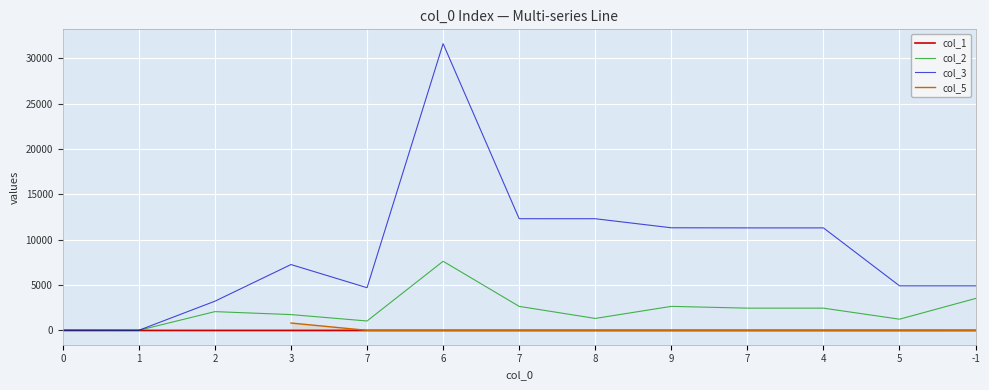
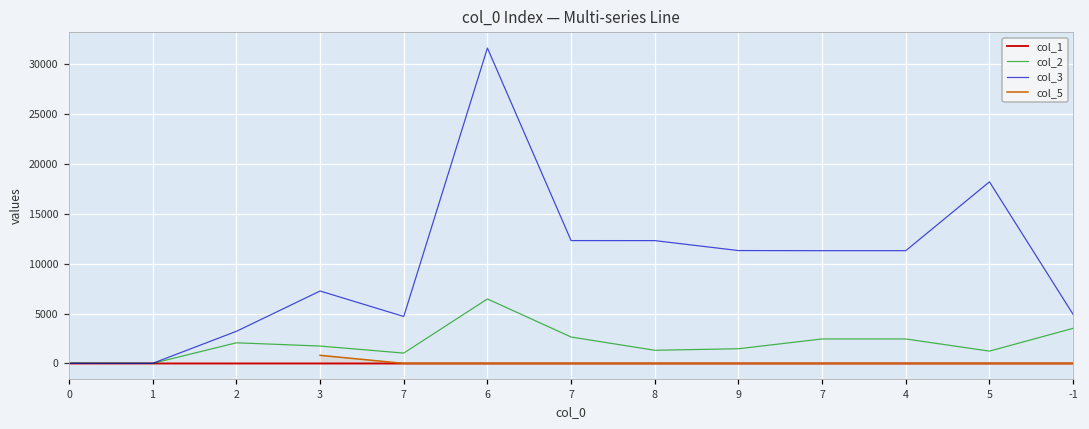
  {
    "col_1": {
      "2": 0,
      "3": 0
    },
    "col_2": {
      "2": 2000,
      "3": 2000,
-     "6": 8000,
+     "6": 6000,
      "8": 1000,
-     "9": 3000,
+     "9": 1000,
      "4": 2000,
      "5": 1000,
      "-1": 4000
    },
    "col_3": {
      "2": 3000,
      "3": 7000,
      "6": 32000,
      "8": 12000,
      "9": 11000,
      "4": 11000,
-     "5": 5000,
+     "5": 18000,
      "-1": 5000
    },
    "col_5": {
      "3": 1000
    }
  }
